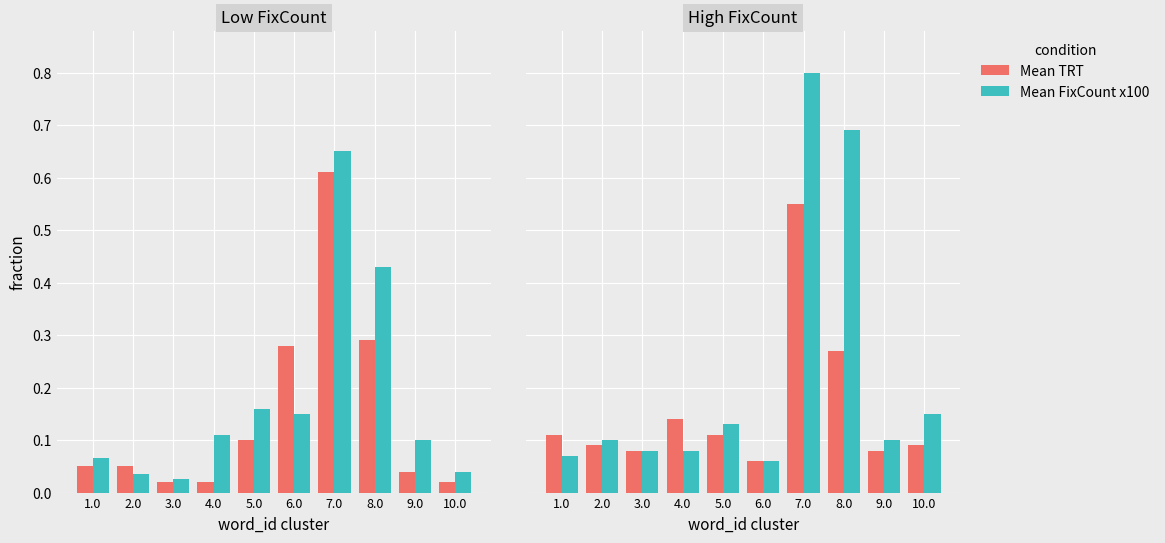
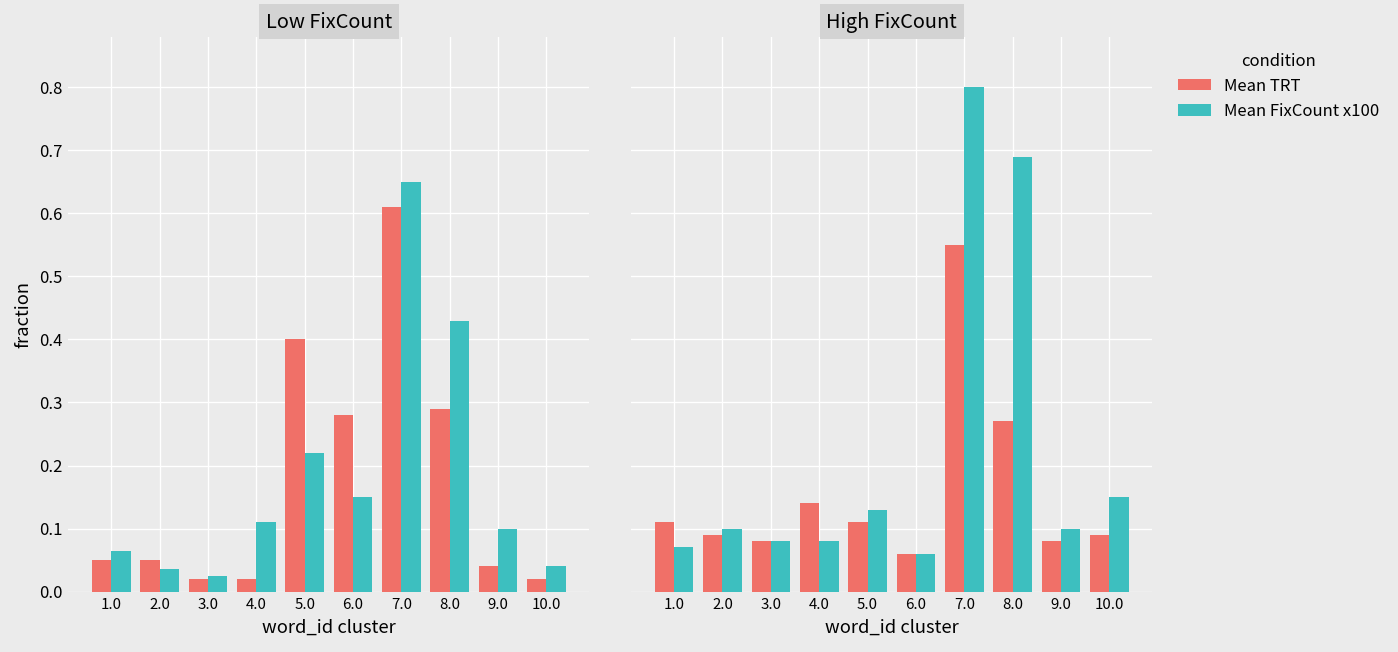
  {
    "Low FixCount": {
      "Mean TRT": {
        "1.0": 0.05,
        "2.0": 0.05,
        "3.0": 0.02,
        "4.0": 0.02,
-       "5.0": 0.1,
+       "5.0": 0.4,
        "6.0": 0.28,
        "7.0": 0.61,
        "8.0": 0.29,
        "9.0": 0.04,
        "10.0": 0.02
      },
      "Mean FixCount x100": {
        "1.0": 0.07,
        "2.0": 0.04,
        "3.0": 0.03,
        "4.0": 0.11,
-       "5.0": 0.16,
+       "5.0": 0.22,
        "6.0": 0.15,
        "7.0": 0.65,
        "8.0": 0.43,
        "9.0": 0.10,
        "10.0": 0.04
      }
    }
  }
